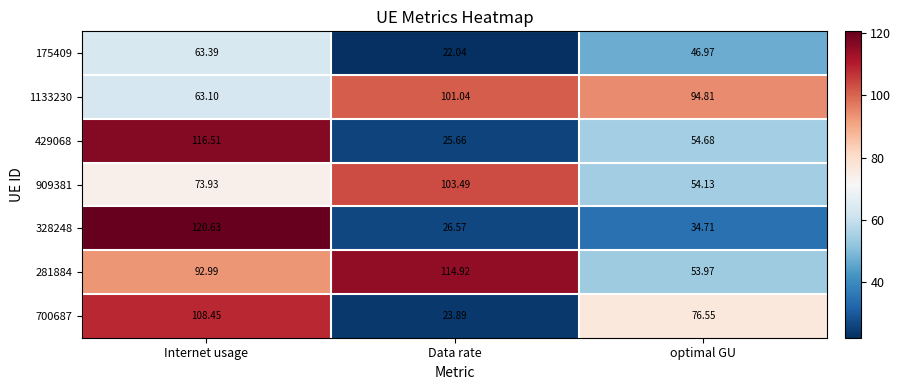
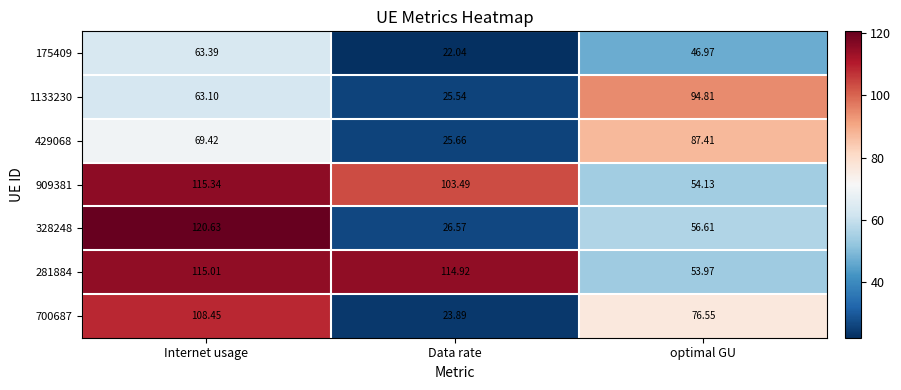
  {
    "175409": {
      "Internet usage": 63.39,
      "Data rate": 22.04,
      "optimal GU": 46.97
    },
    "1133230": {
      "Internet usage": 63.10,
-     "Data rate": 101.04,
+     "Data rate": 25.54,
      "optimal GU": 94.81
    },
    "429068": {
-     "Internet usage": 116.51,
+     "Internet usage": 69.42,
      "Data rate": 25.66,
-     "optimal GU": 54.68
+     "optimal GU": 87.41
    },
    "909381": {
-     "Internet usage": 73.93,
+     "Internet usage": 115.34,
      "Data rate": 103.49,
      "optimal GU": 54.13
    },
    "328248": {
      "Internet usage": 120.63,
      "Data rate": 26.57,
-     "optimal GU": 34.71
+     "optimal GU": 56.61
    },
    "281884": {
-     "Internet usage": 92.99,
+     "Internet usage": 115.01,
      "Data rate": 114.92,
      "optimal GU": 53.97
    },
    "700687": {
      "Internet usage": 108.45,
      "Data rate": 23.89,
      "optimal GU": 76.55
    }
  }
